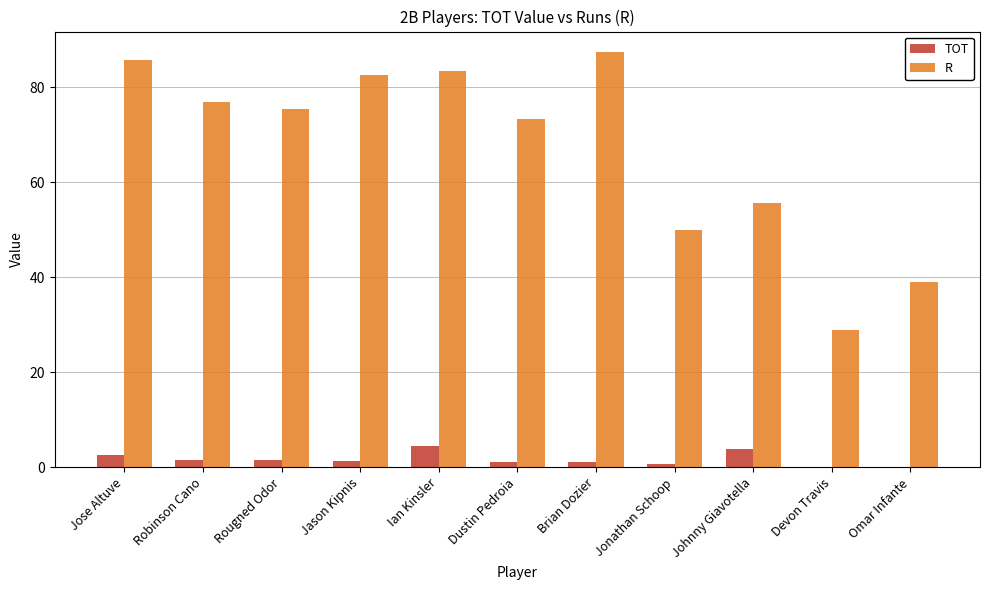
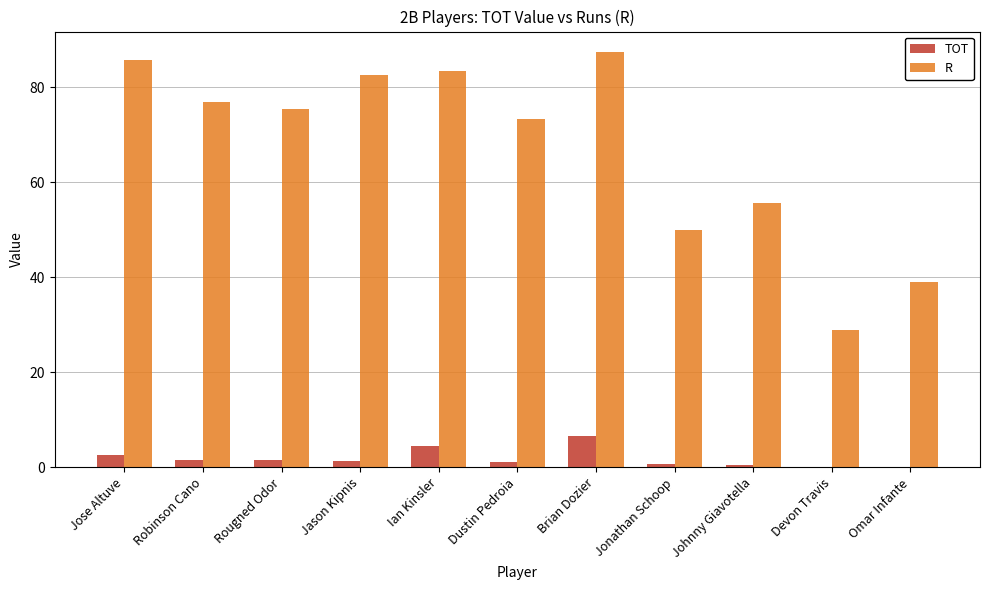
  {
    "TOT": {
      "Jose Altuve": 3,
      "Robinson Cano": 2,
      "Rougned Odor": 1,
      "Jason Kipnis": 1,
      "Ian Kinsler": 4,
      "Dustin Pedroia": 1,
-     "Brian Dozier": 1,
+     "Brian Dozier": 7,
      "Jonathan Schoop": 1,
-     "Johnny Giavotella": 4
+     "Johnny Giavotella": 1
    },
    "R": {
      "Jose Altuve": 86,
      "Robinson Cano": 77,
      "Rougned Odor": 75,
      "Jason Kipnis": 82,
      "Ian Kinsler": 83,
      "Dustin Pedroia": 73,
      "Brian Dozier": 87,
      "Jonathan Schoop": 50,
      "Johnny Giavotella": 56,
      "Devon Travis": 29,
      "Omar Infante": 39
    }
  }
